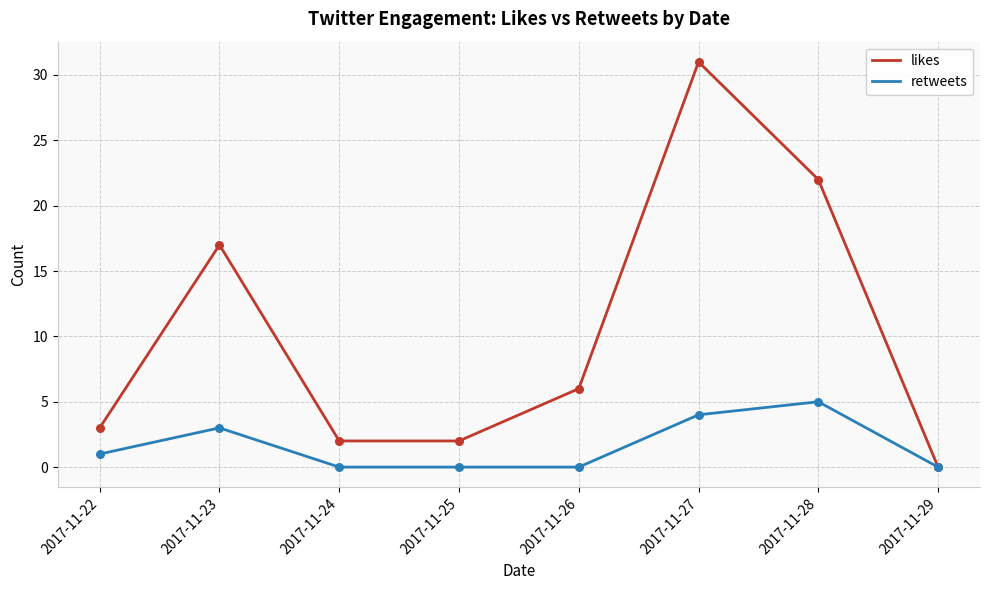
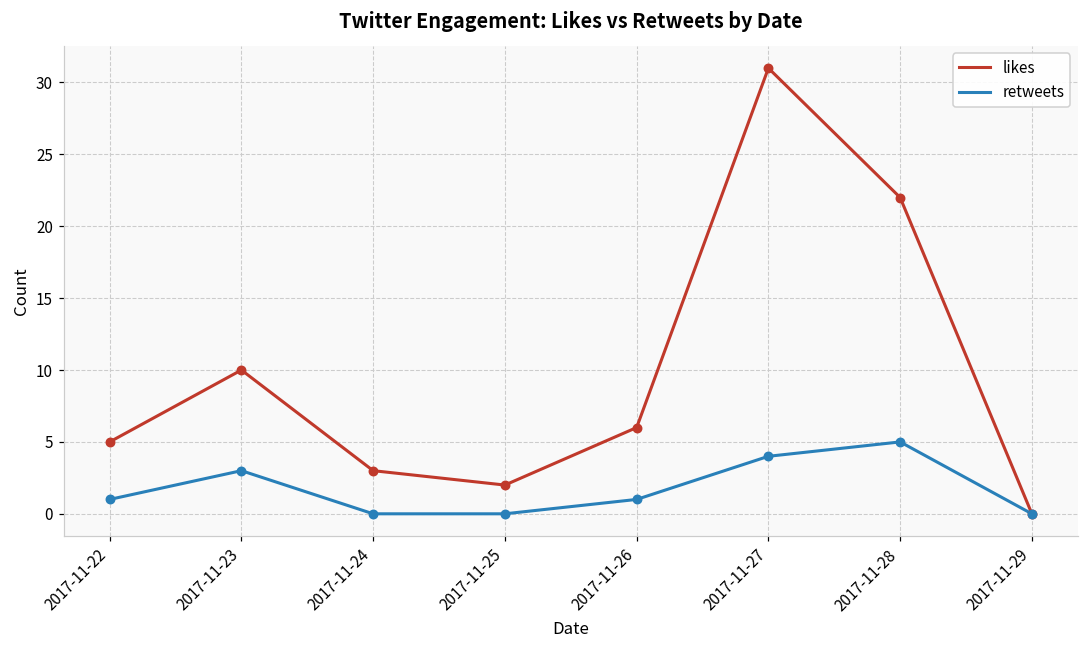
  {
    "likes": {
-     "2017-11-22": 3,
-     "2017-11-23": 17,
-     "2017-11-24": 2,
+     "2017-11-22": 5,
+     "2017-11-23": 10,
+     "2017-11-24": 3,
      "2017-11-25": 2,
      "2017-11-26": 6,
      "2017-11-27": 31,
      "2017-11-28": 22
    },
    "retweets": {
      "2017-11-22": 1,
      "2017-11-23": 3,
      "2017-11-24": 0,
      "2017-11-25": 0,
-     "2017-11-26": 0,
+     "2017-11-26": 1,
      "2017-11-27": 4,
      "2017-11-28": 5
    }
  }
